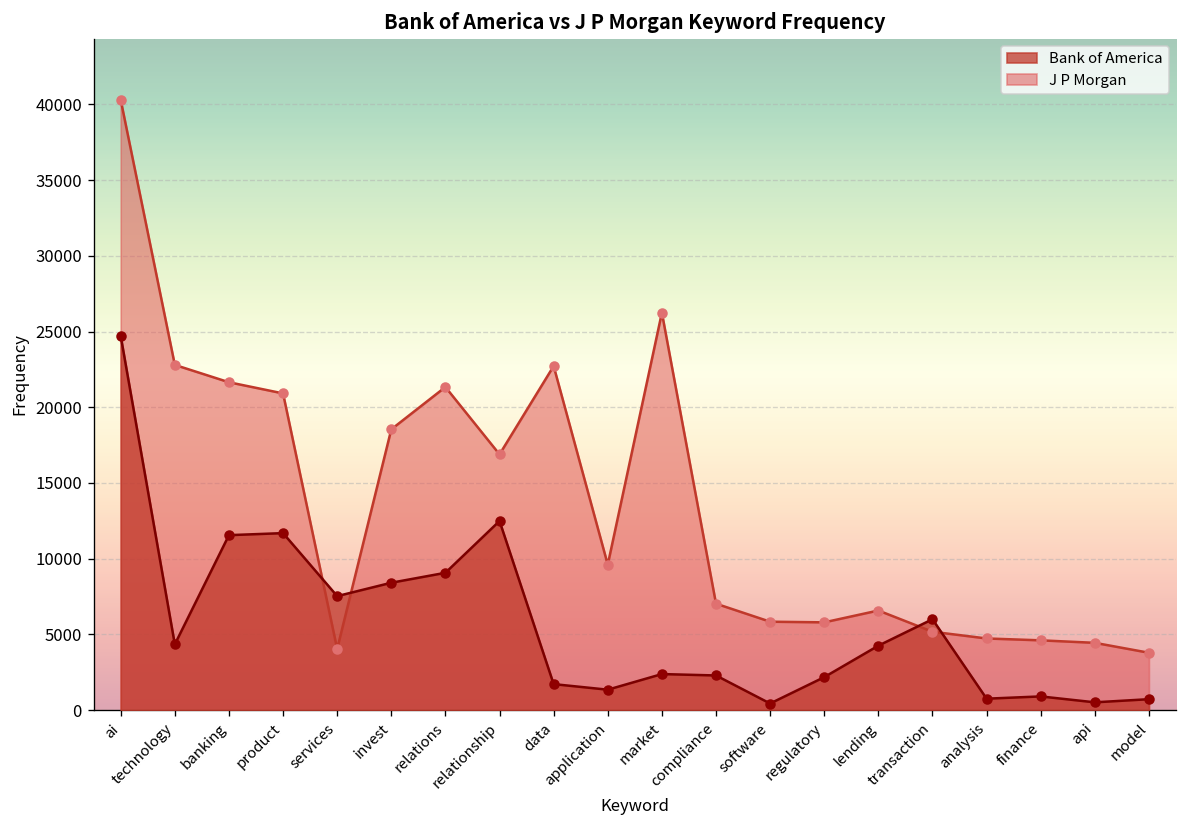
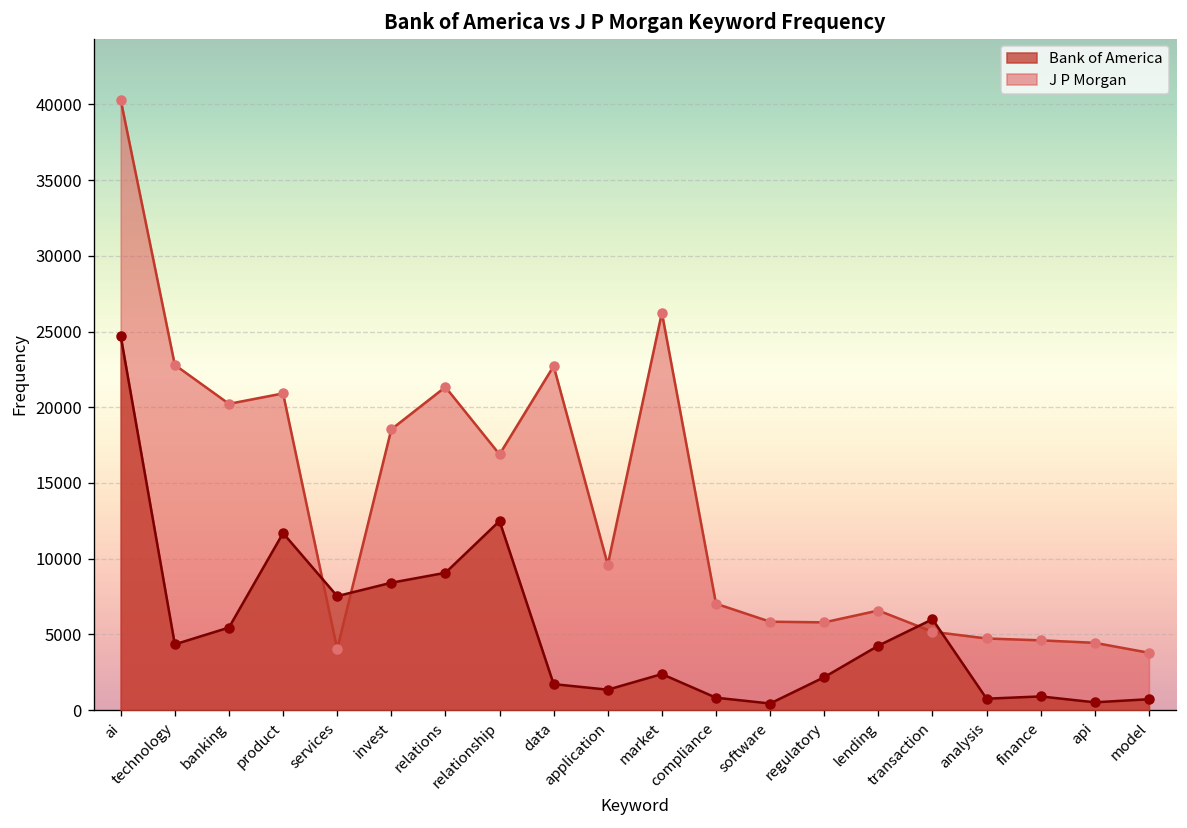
  {
    "J P Morgan": {
      "ai": 40300,
      "technology": 22800,
-     "banking": 21700,
+     "banking": 20200,
      "product": 20900,
      "services": 4000,
      "invest": 18500,
      "relations": 21300,
      "relationship": 16900,
      "data": 22700,
      "application": 9600,
      "market": 26200,
      "compliance": 7000,
      "software": 5800,
      "regulatory": 5800,
      "lending": 6600,
      "transaction": 5200,
      "analysis": 4700,
      "finance": 4600,
      "api": 4400,
      "model": 3800
    },
    "Bank of America": {
      "ai": 24700,
      "technology": 4300,
-     "banking": 11600,
+     "banking": 5500,
      "product": 11700,
      "services": 7500,
      "invest": 8400,
      "relations": 9100,
      "relationship": 12500,
      "data": 1700,
      "application": 1400,
      "market": 2400,
-     "compliance": 2300,
+     "compliance": 800,
      "software": 400,
      "regulatory": 2200,
      "lending": 4300,
      "transaction": 6000,
      "analysis": 800,
      "finance": 900,
      "api": 500,
      "model": 700
    }
  }
